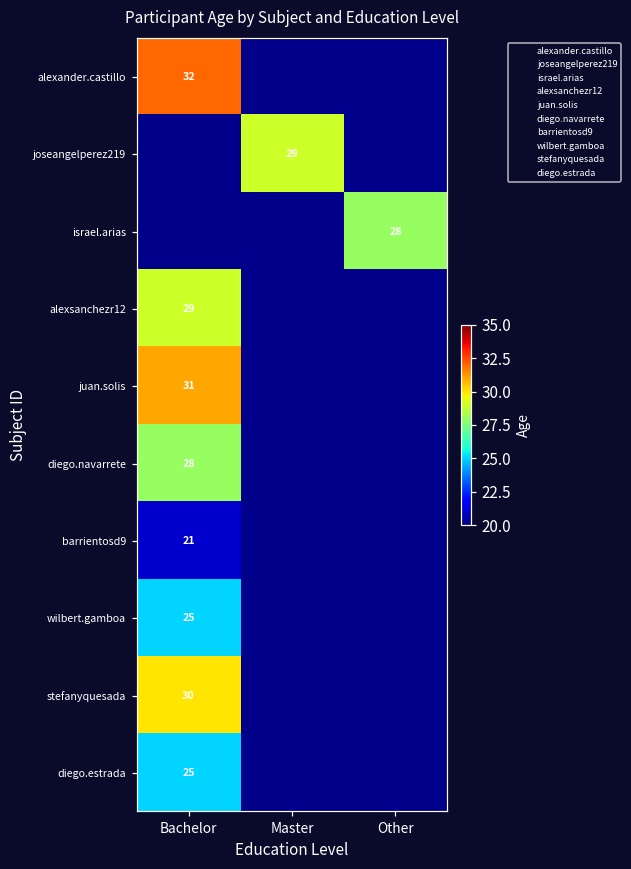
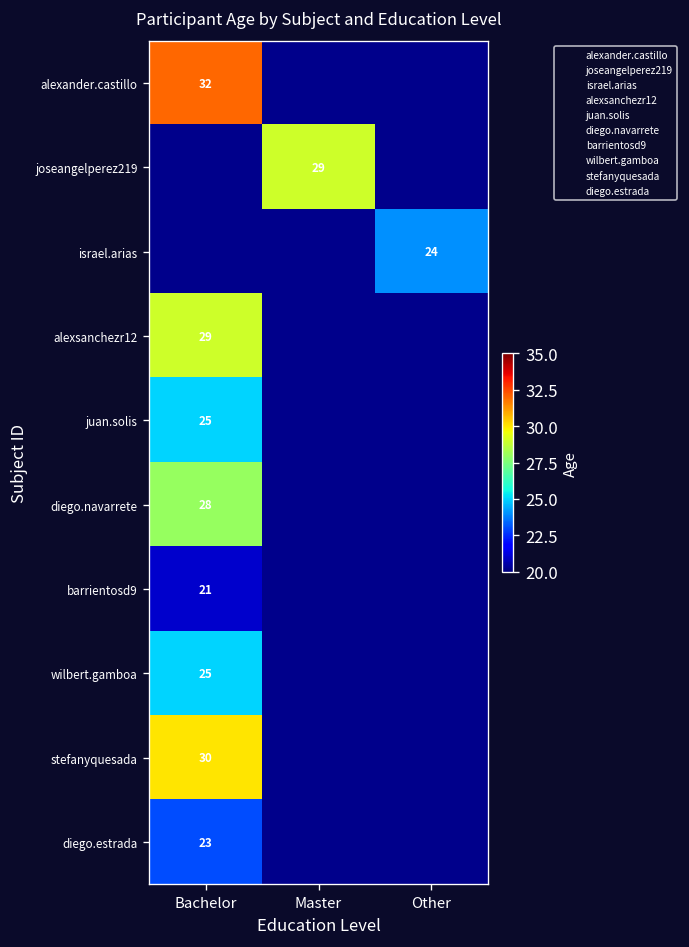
  {
    "alexander.castillo": {
      "Bachelor": 32
    },
    "joseangelperez219": {
      "Master": 29
    },
    "israel.arias": {
-     "Other": 28
+     "Other": 24
    },
    "alexsanchezr12": {
      "Bachelor": 29
    },
    "juan.solis": {
-     "Bachelor": 31
+     "Bachelor": 25
    },
    "diego.navarrete": {
      "Bachelor": 28
    },
    "barrientosd9": {
      "Bachelor": 21
    },
    "wilbert.gamboa": {
      "Bachelor": 25
    },
    "stefanyquesada": {
      "Bachelor": 30
    },
    "diego.estrada": {
-     "Bachelor": 25
+     "Bachelor": 23
    }
  }
